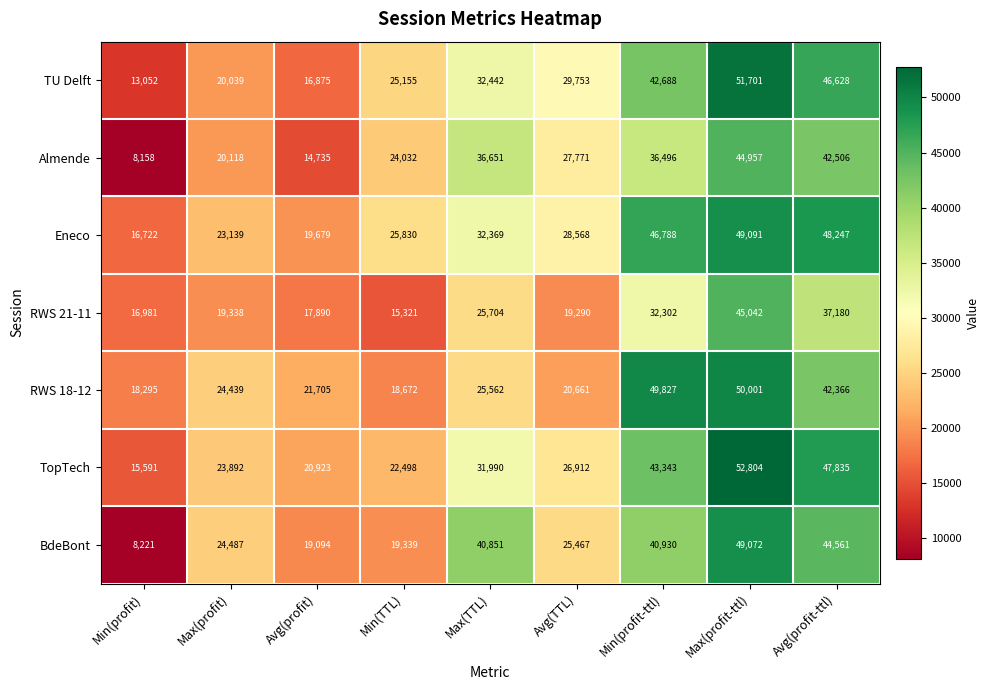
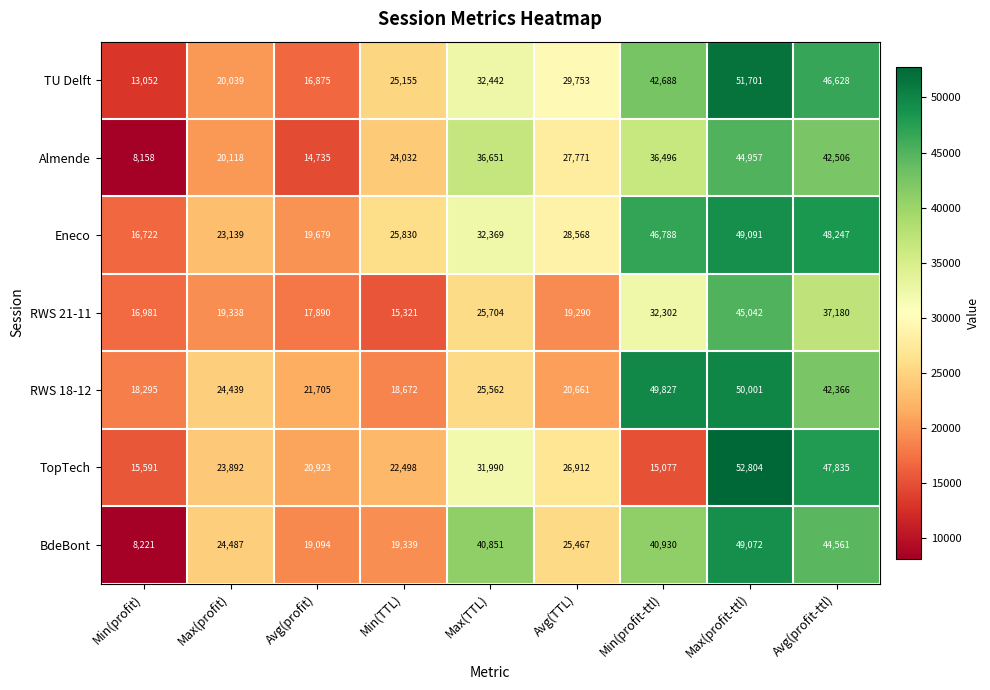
  {
    "TU Delft": {
      "Min(profit)": "13,052",
      "Max(profit)": "20,039",
      "Avg(profit)": "16,875",
      "Min(TTL)": "25,155",
      "Max(TTL)": "32,442",
      "Avg(TTL)": "29,753",
      "Min(profit-ttl)": "42,688",
      "Max(profit-ttl)": "51,701",
      "Avg(profit-ttl)": "46,628"
    },
    "Almende": {
      "Min(profit)": "8,158",
      "Max(profit)": "20,118",
      "Avg(profit)": "14,735",
      "Min(TTL)": "24,032",
      "Max(TTL)": "36,651",
      "Avg(TTL)": "27,771",
      "Min(profit-ttl)": "36,496",
      "Max(profit-ttl)": "44,957",
      "Avg(profit-ttl)": "42,506"
    },
    "Eneco": {
      "Min(profit)": "16,722",
      "Max(profit)": "23,139",
      "Avg(profit)": "19,679",
      "Min(TTL)": "25,830",
      "Max(TTL)": "32,369",
      "Avg(TTL)": "28,568",
      "Min(profit-ttl)": "46,788",
      "Max(profit-ttl)": "49,091",
      "Avg(profit-ttl)": "48,247"
    },
    "RWS 21-11": {
      "Min(profit)": "16,981",
      "Max(profit)": "19,338",
      "Avg(profit)": "17,890",
      "Min(TTL)": "15,321",
      "Max(TTL)": "25,704",
      "Avg(TTL)": "19,290",
      "Min(profit-ttl)": "32,302",
      "Max(profit-ttl)": "45,042",
      "Avg(profit-ttl)": "37,180"
    },
    "RWS 18-12": {
      "Min(profit)": "18,295",
      "Max(profit)": "24,439",
      "Avg(profit)": "21,705",
      "Min(TTL)": "18,672",
      "Max(TTL)": "25,562",
      "Avg(TTL)": "20,661",
      "Min(profit-ttl)": "49,827",
      "Max(profit-ttl)": "50,001",
      "Avg(profit-ttl)": "42,366"
    },
    "TopTech": {
      "Min(profit)": "15,591",
      "Max(profit)": "23,892",
      "Avg(profit)": "20,923",
      "Min(TTL)": "22,498",
      "Max(TTL)": "31,990",
      "Avg(TTL)": "26,912",
-     "Min(profit-ttl)": "43,343",
+     "Min(profit-ttl)": "15,077",
      "Max(profit-ttl)": "52,804",
      "Avg(profit-ttl)": "47,835"
    },
    "BdeBont": {
      "Min(profit)": "8,221",
      "Max(profit)": "24,487",
      "Avg(profit)": "19,094",
      "Min(TTL)": "19,339",
      "Max(TTL)": "40,851",
      "Avg(TTL)": "25,467",
      "Min(profit-ttl)": "40,930",
      "Max(profit-ttl)": "49,072",
      "Avg(profit-ttl)": "44,561"
    }
  }
